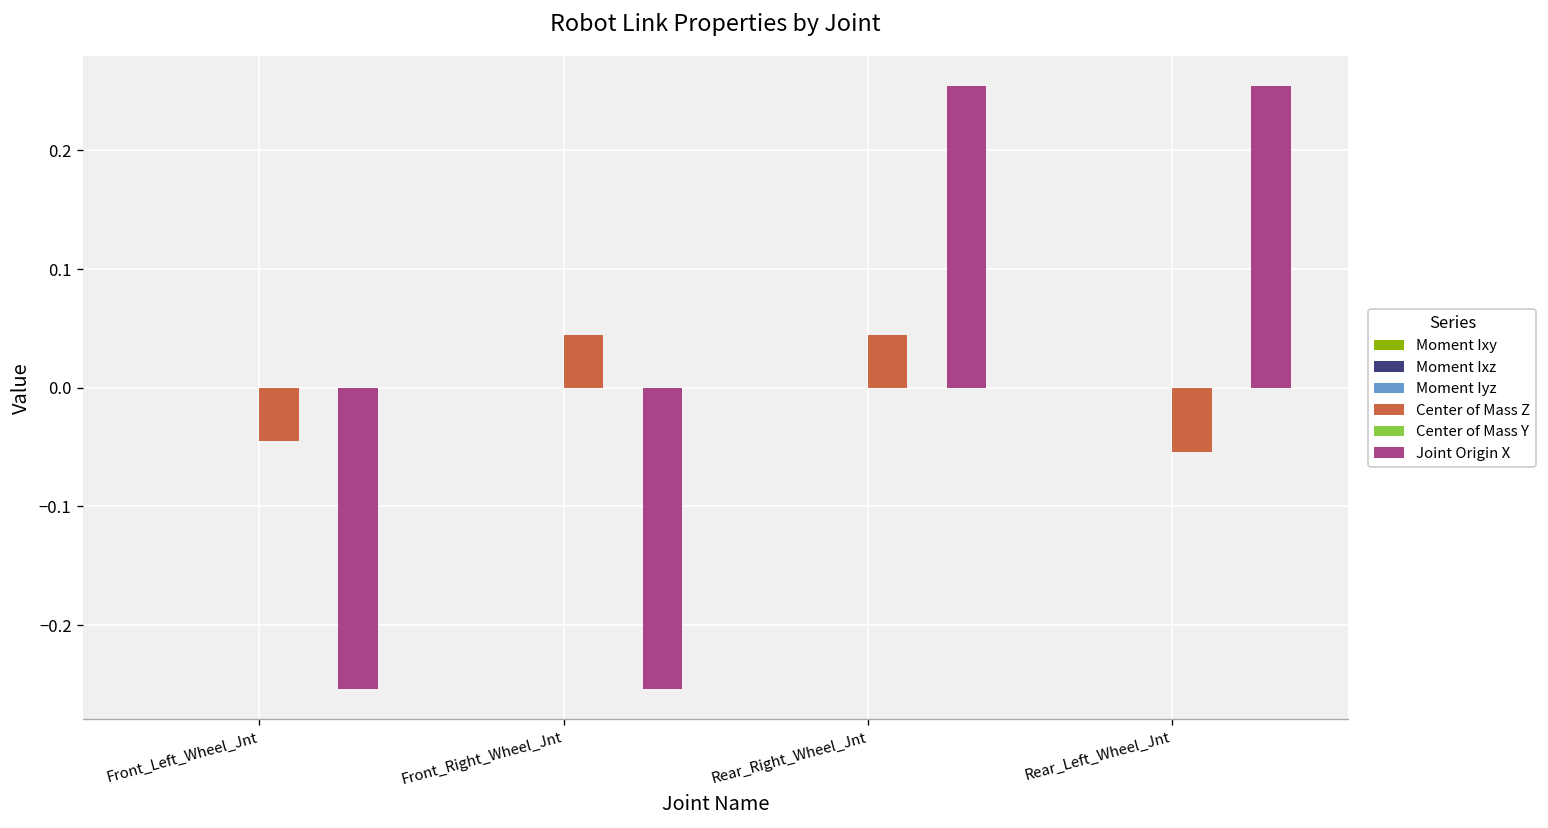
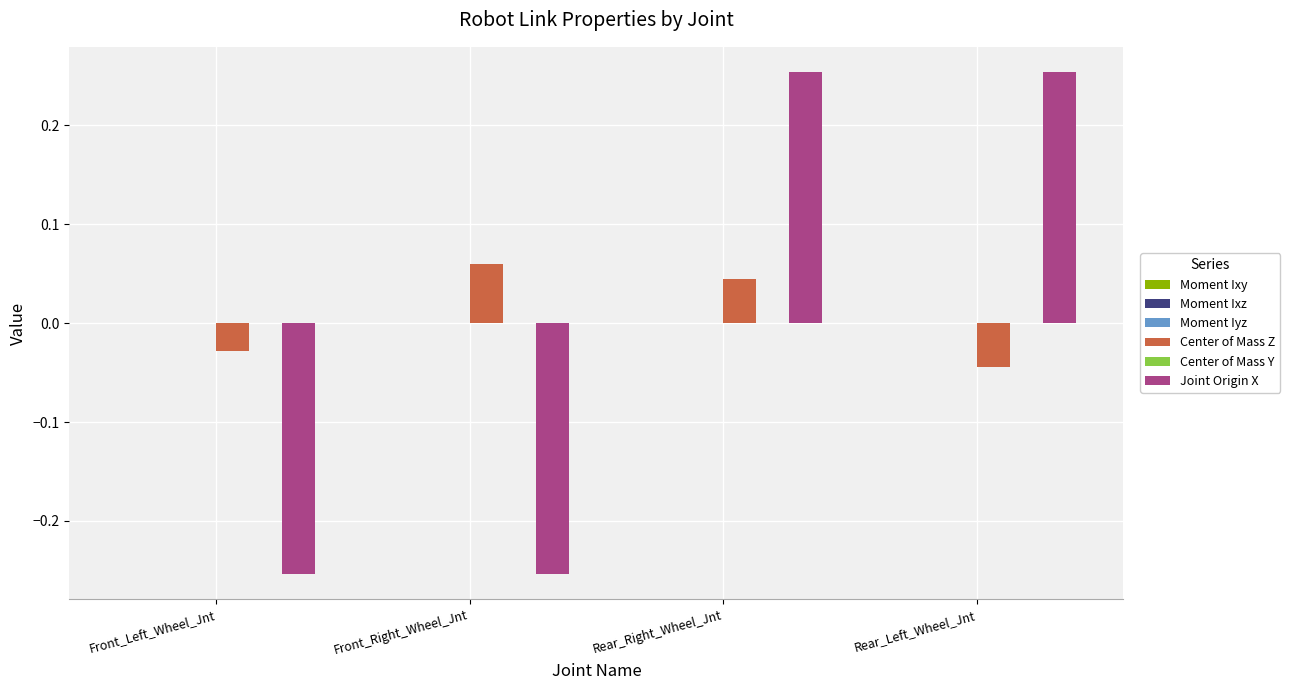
  {
    "Center of Mass Z": {
-     "Front_Left_Wheel_Jnt": -0.04,
-     "Front_Right_Wheel_Jnt": 0.04,
+     "Front_Left_Wheel_Jnt": -0.03,
+     "Front_Right_Wheel_Jnt": 0.06,
      "Rear_Right_Wheel_Jnt": 0.04,
-     "Rear_Left_Wheel_Jnt": -0.05
+     "Rear_Left_Wheel_Jnt": -0.04
    },
    "Joint Origin X": {
      "Front_Left_Wheel_Jnt": -0.25,
      "Front_Right_Wheel_Jnt": -0.25,
      "Rear_Right_Wheel_Jnt": 0.25,
      "Rear_Left_Wheel_Jnt": 0.25
    }
  }
